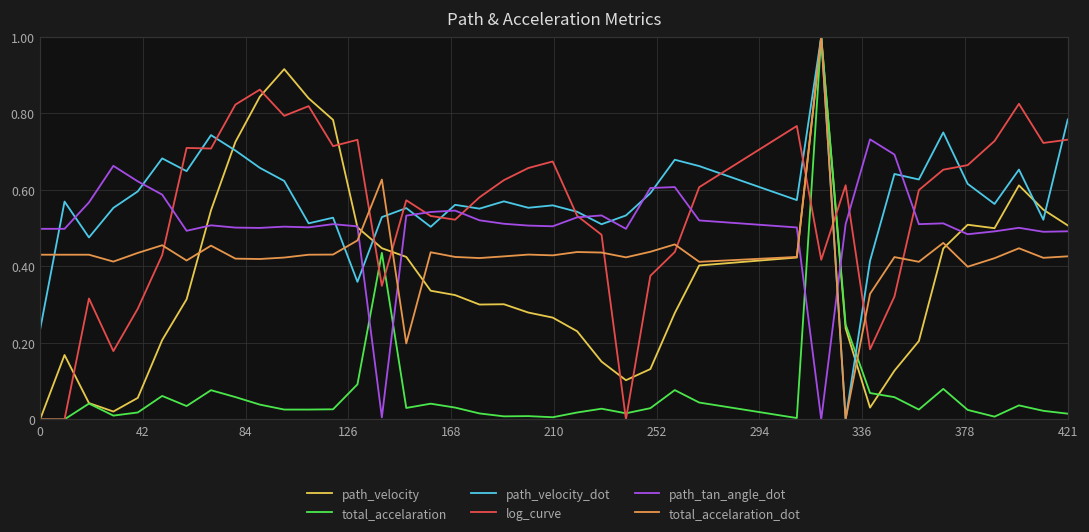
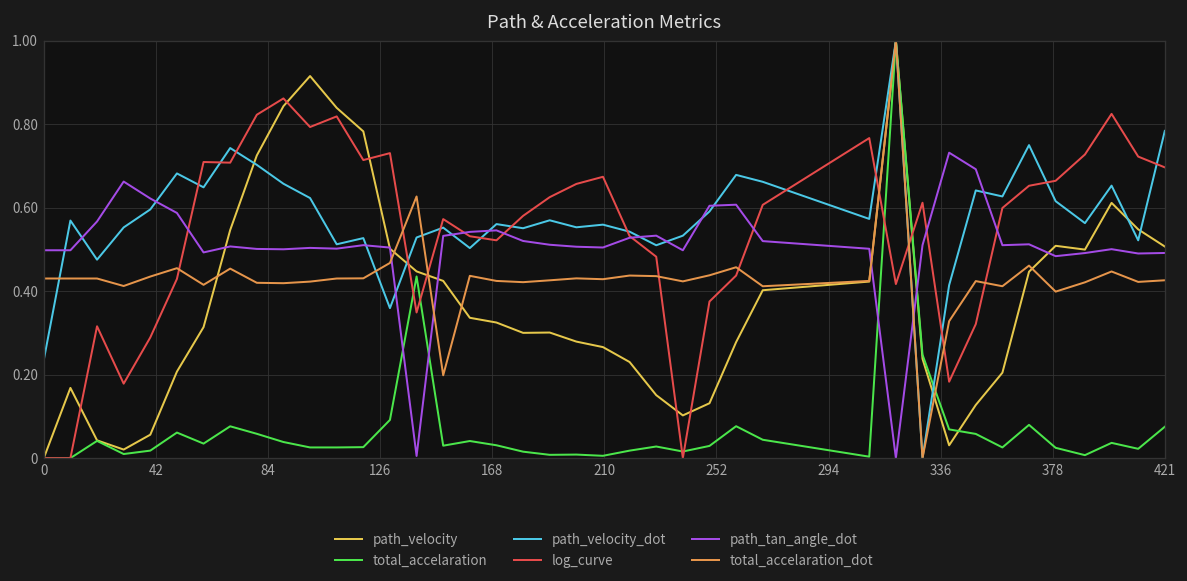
  {
    "total_accelaration": {
-     "421": 0.01
+     "421": 0.08
    },
    "path_velocity_dot": {
      "0": 0.24,
      "421": 0.78
    },
    "log_curve": {
-     "421": 0.73
+     "421": 0.70
    },
    "path_tan_angle_dot": {
      "0": 0.50,
      "421": 0.49
    }
  }
